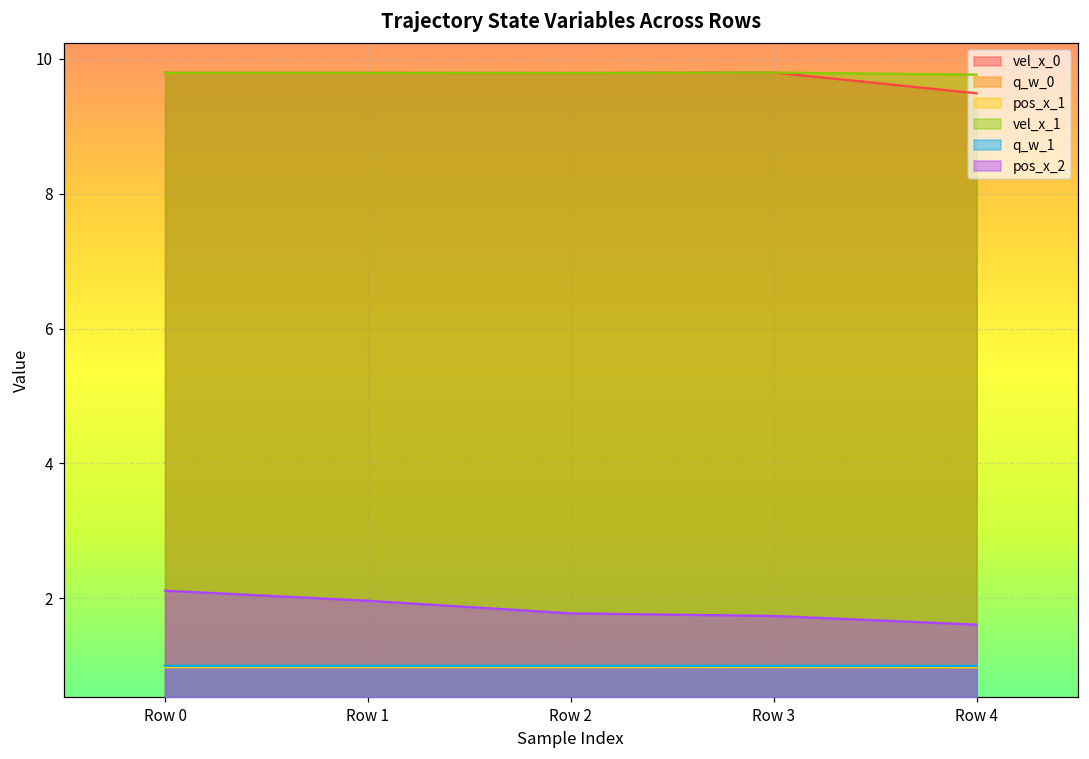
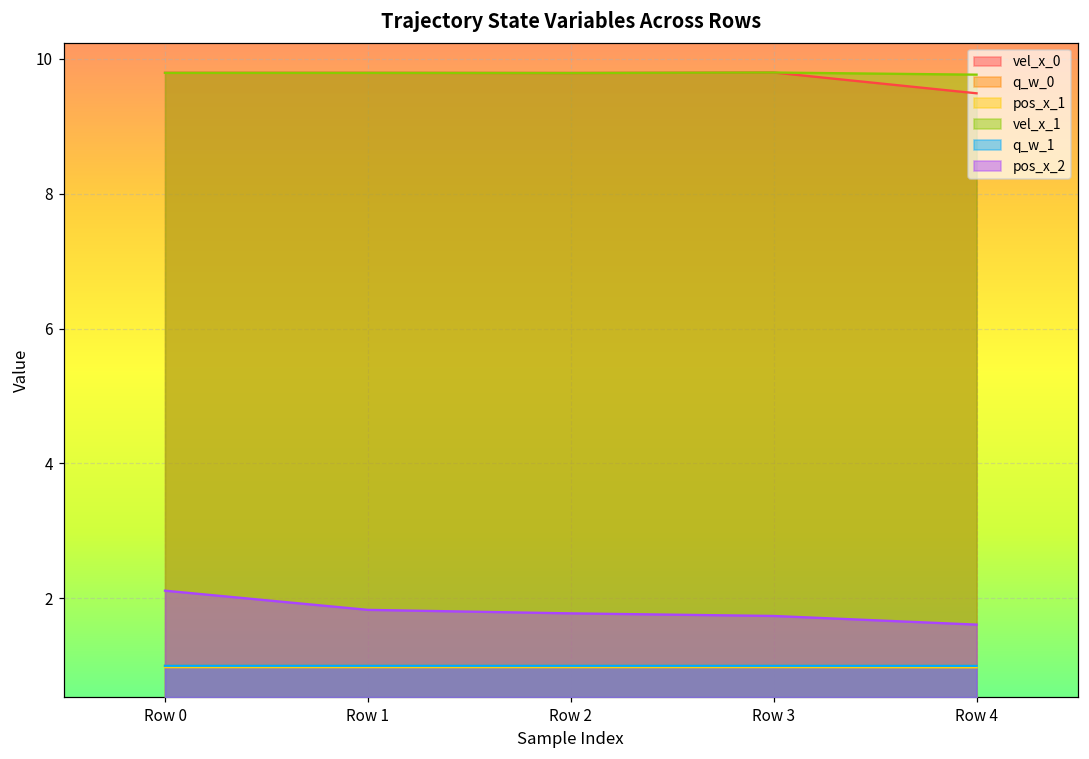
  {
    "pos_x_2": {
      "Row 0": 2.1,
-     "Row 1": 2.0,
+     "Row 1": 1.8,
      "Row 2": 1.8,
      "Row 3": 1.7,
      "Row 4": 1.6
    }
  }
